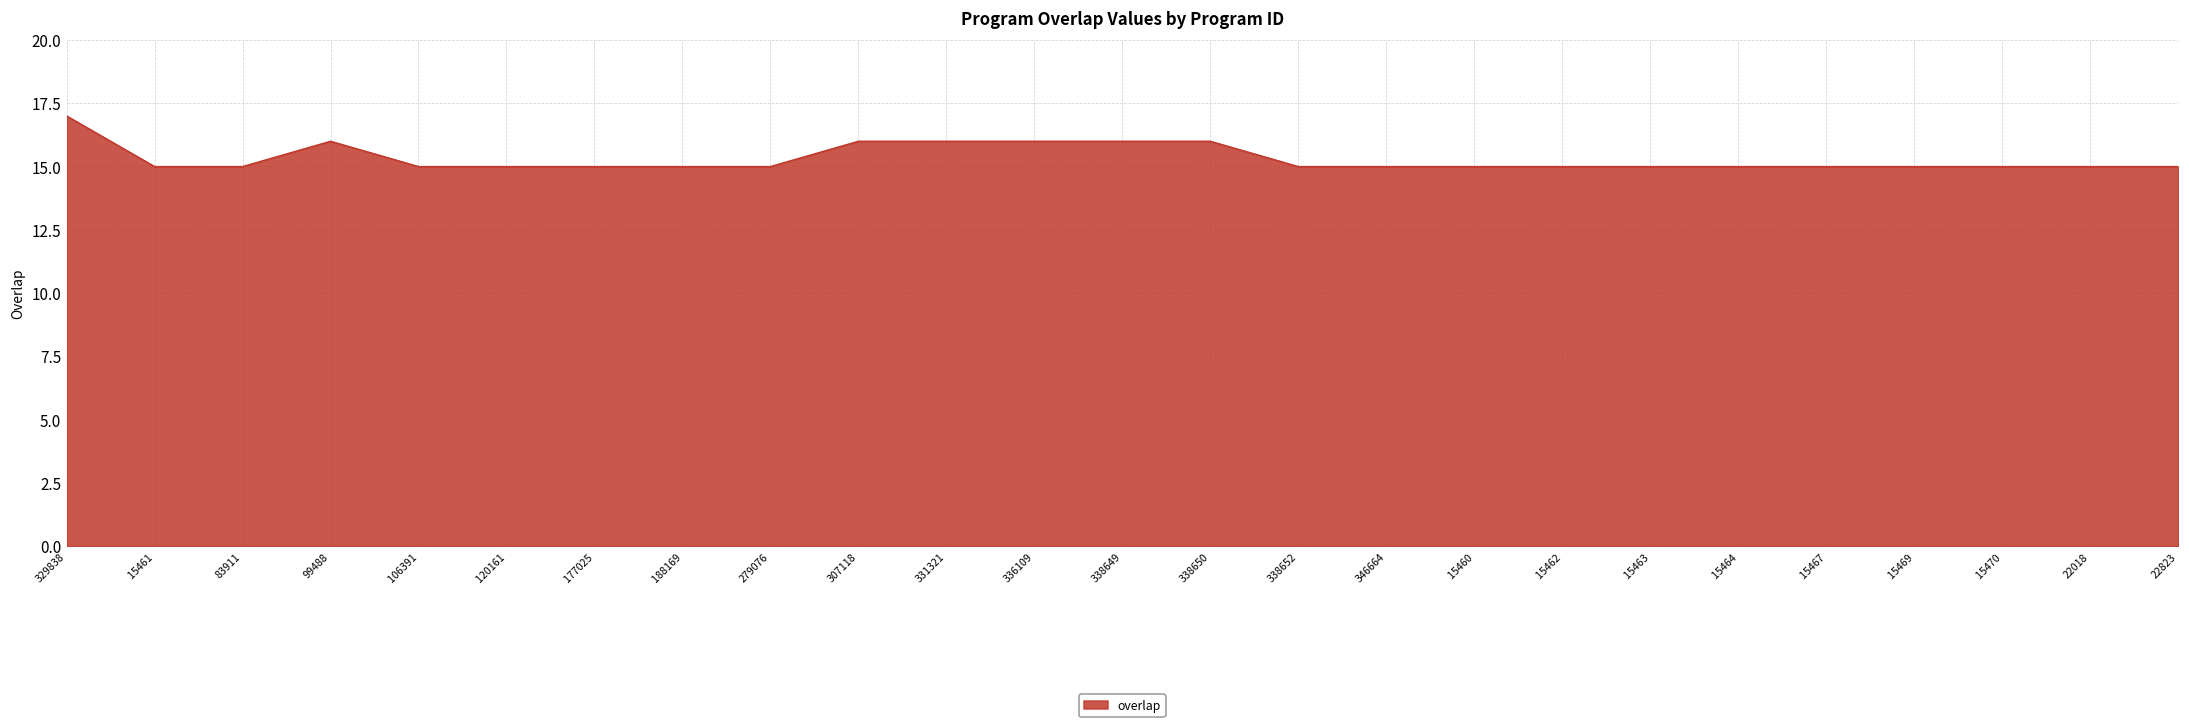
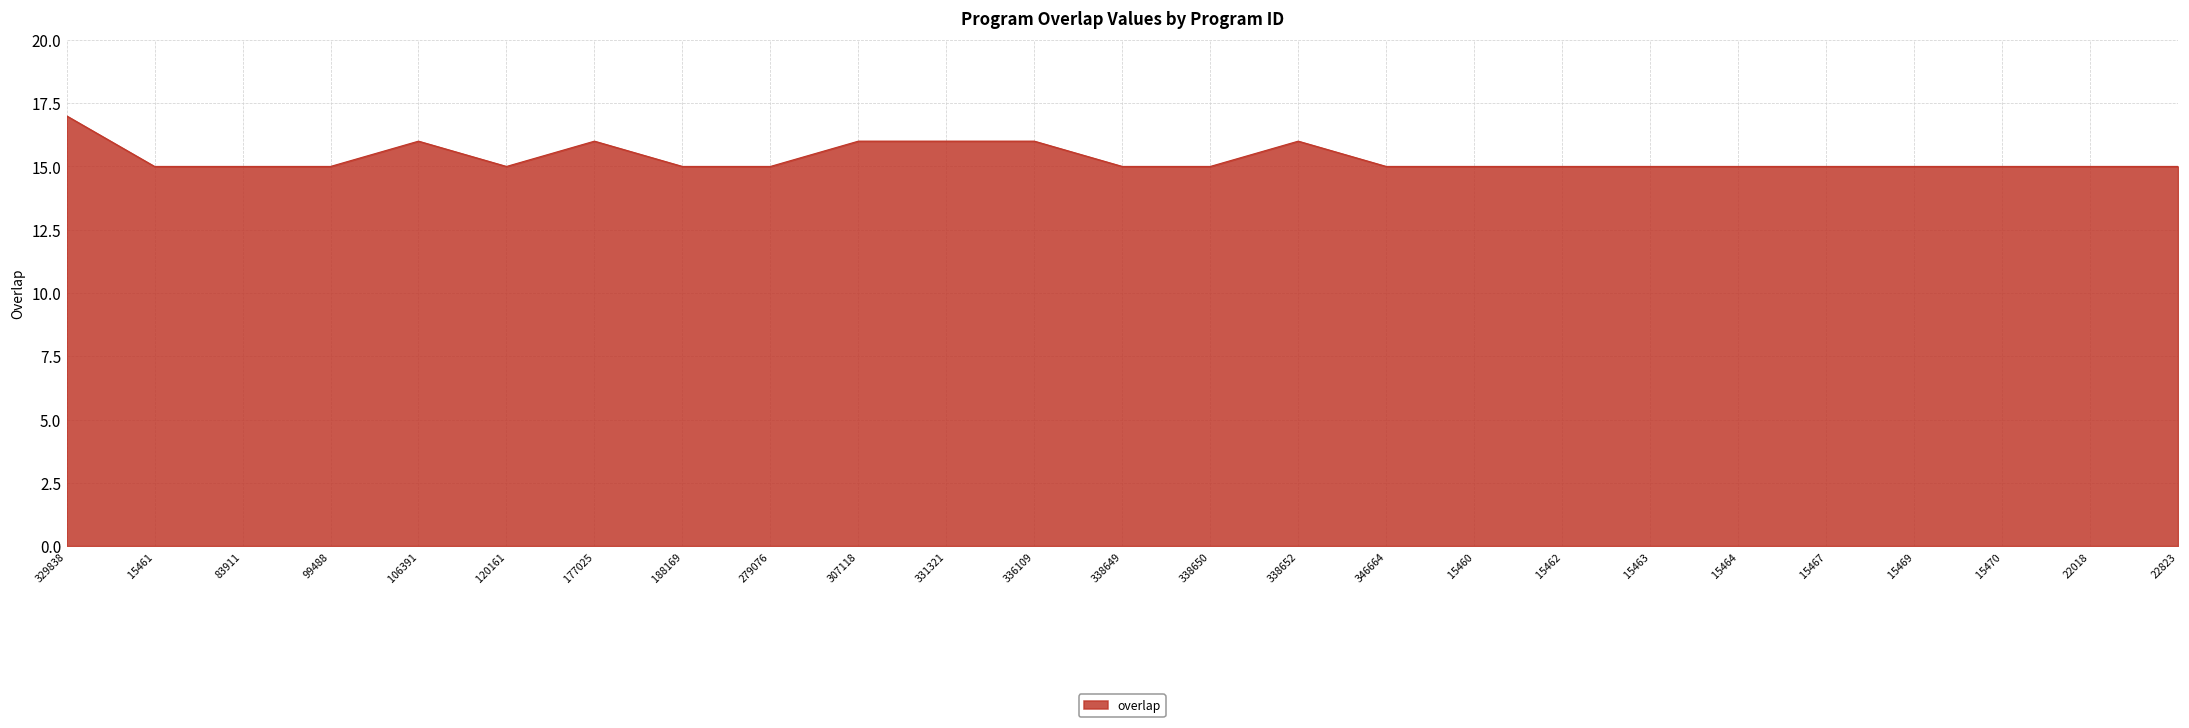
  {
    "329838": 17,
    "15461": 15,
    "83911": 15,
-   "99488": 16,
-   "106391": 15,
+   "99488": 15,
+   "106391": 16,
    "120161": 15,
-   "177025": 15,
+   "177025": 16,
    "188169": 15,
    "279076": 15,
    "307118": 16,
    "331321": 16,
    "336109": 16,
-   "338649": 16,
-   "338650": 16,
-   "338652": 15,
+   "338649": 15,
+   "338650": 15,
+   "338652": 16,
    "346664": 15,
    "15460": 15,
    "15462": 15,
    "15463": 15,
    "15464": 15,
    "15467": 15,
    "15469": 15,
    "15470": 15,
    "22018": 15,
    "22823": 15
  }
